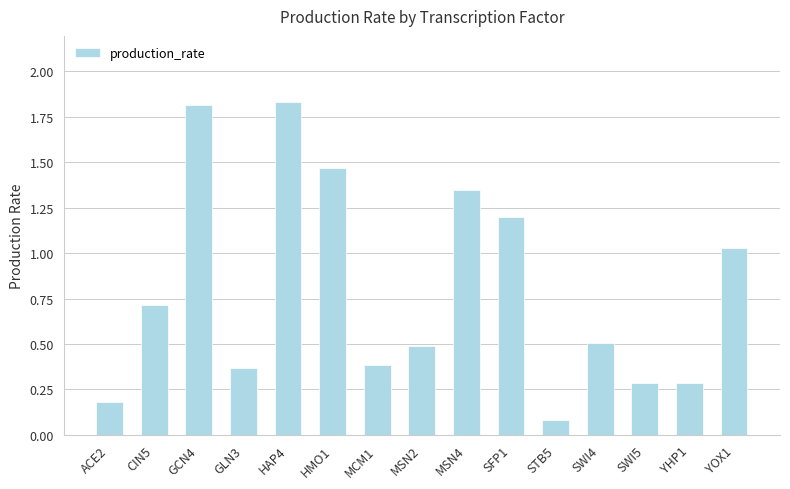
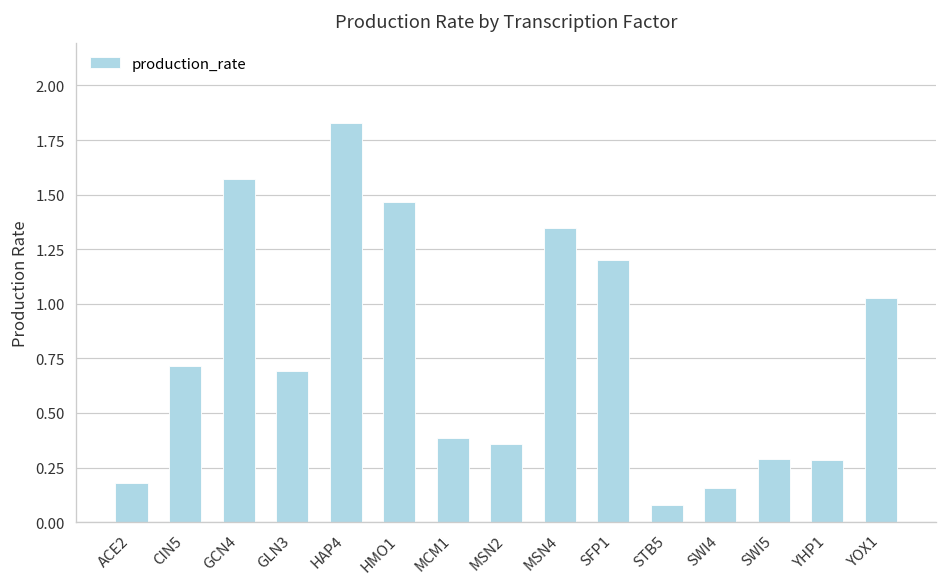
  {
    "ACE2": 0.18,
    "CIN5": 0.72,
-   "GCN4": 1.81,
-   "GLN3": 0.37,
+   "GCN4": 1.57,
+   "GLN3": 0.69,
    "HAP4": 1.83,
    "HMO1": 1.47,
    "MCM1": 0.39,
-   "MSN2": 0.49,
+   "MSN2": 0.36,
    "MSN4": 1.35,
    "SFP1": 1.20,
    "STB5": 0.08,
-   "SWI4": 0.51,
+   "SWI4": 0.16,
    "SWI5": 0.29,
    "YHP1": 0.28,
    "YOX1": 1.03
  }
